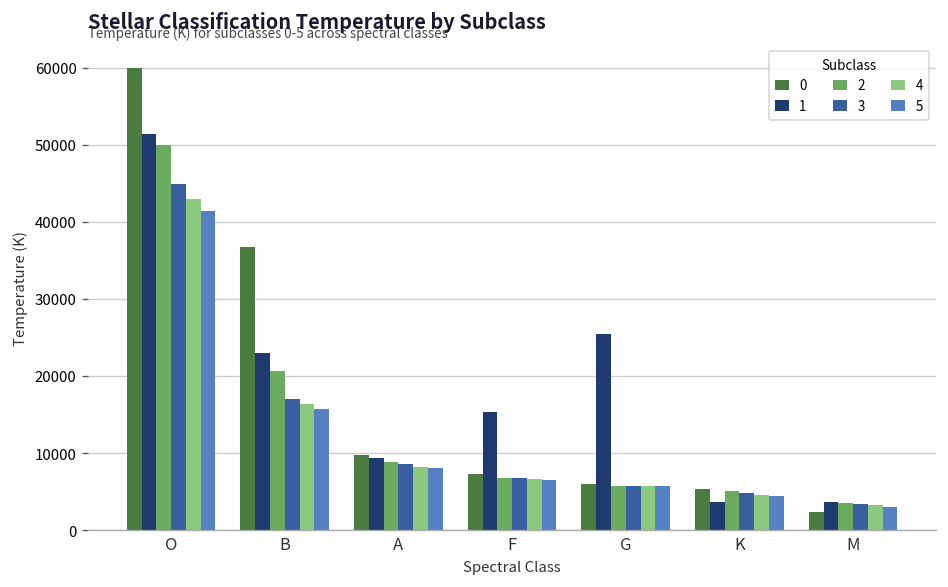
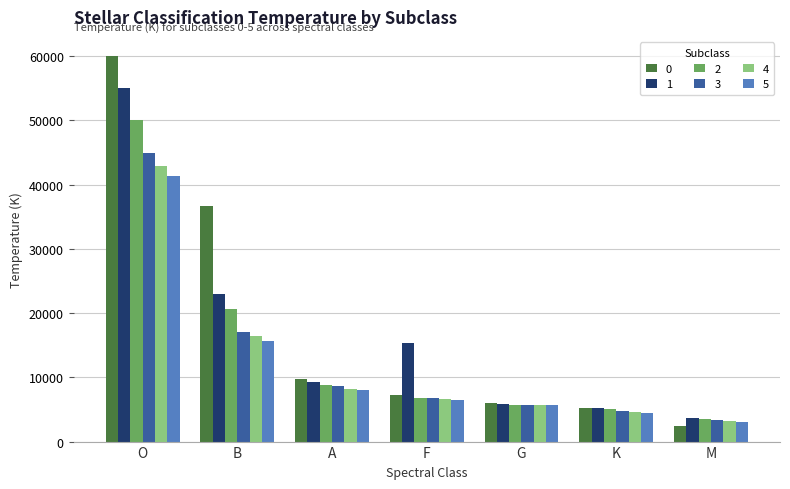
  {
    "0": {
      "B": 37000,
      "A": 10000,
      "F": 7000,
      "G": 6000,
      "K": 5000,
      "M": 2000
    },
    "1": {
-     "O": 51000,
+     "O": 55000,
      "B": 23000,
      "A": 9000,
      "F": 15000,
-     "G": 25000,
-     "K": 4000,
+     "G": 6000,
+     "K": 5000,
      "M": 4000
    }
  }
